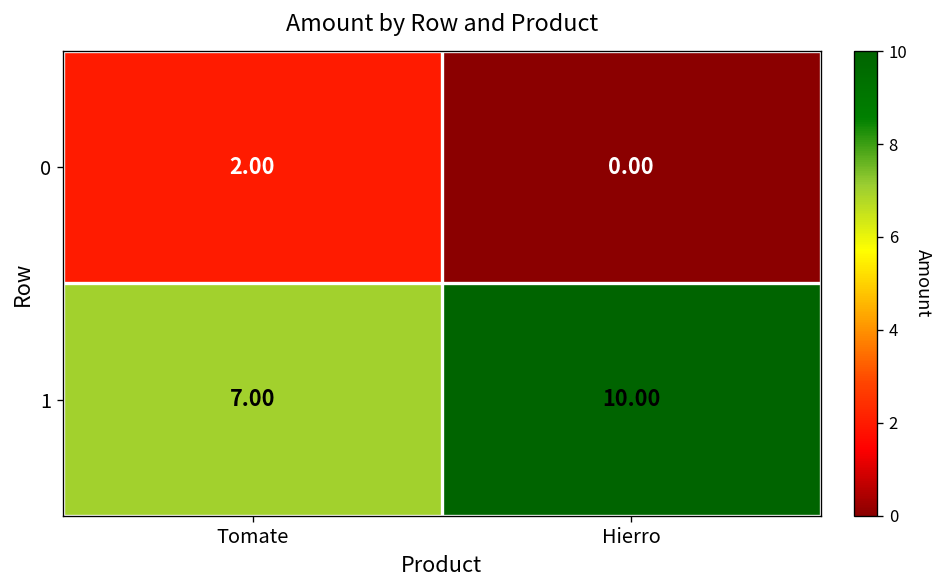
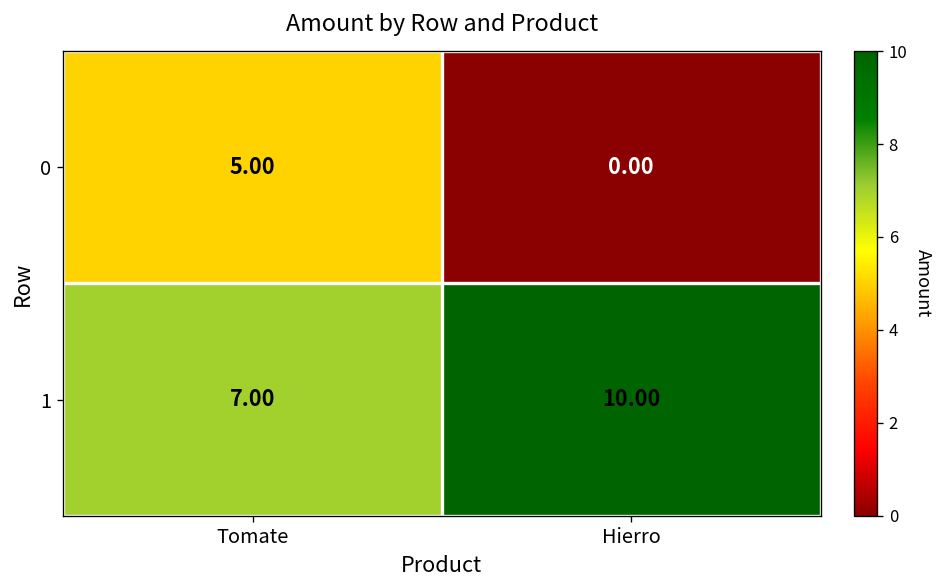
  {
    "0": {
-     "Tomate": 2.00,
+     "Tomate": 5.00,
      "Hierro": 0.00
    },
    "1": {
      "Tomate": 7.00,
      "Hierro": 10.00
    }
  }
